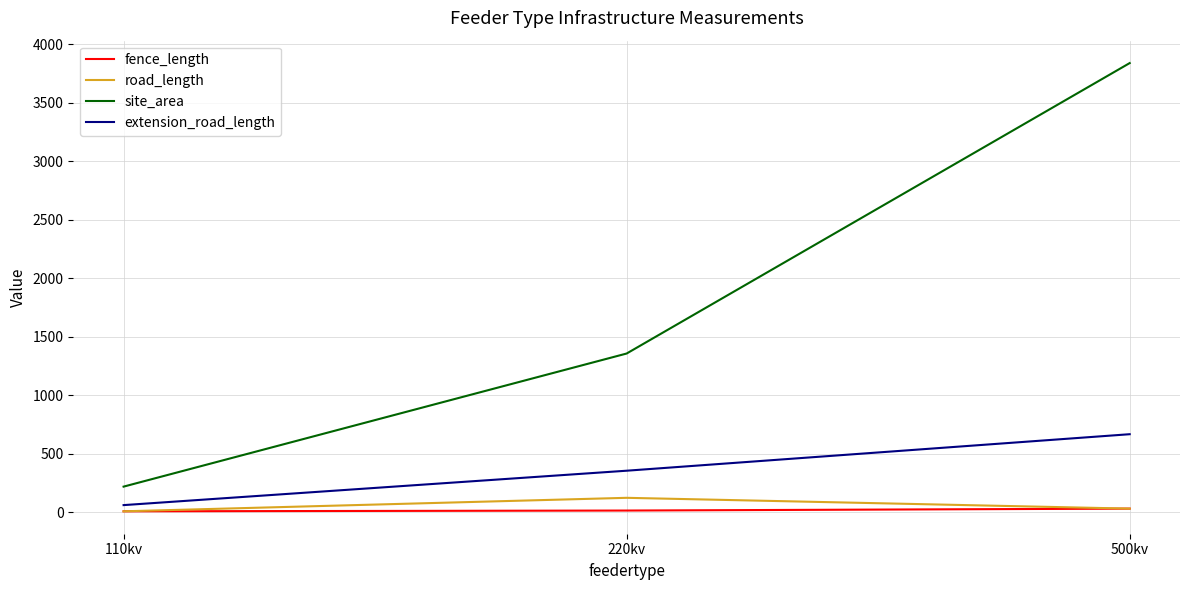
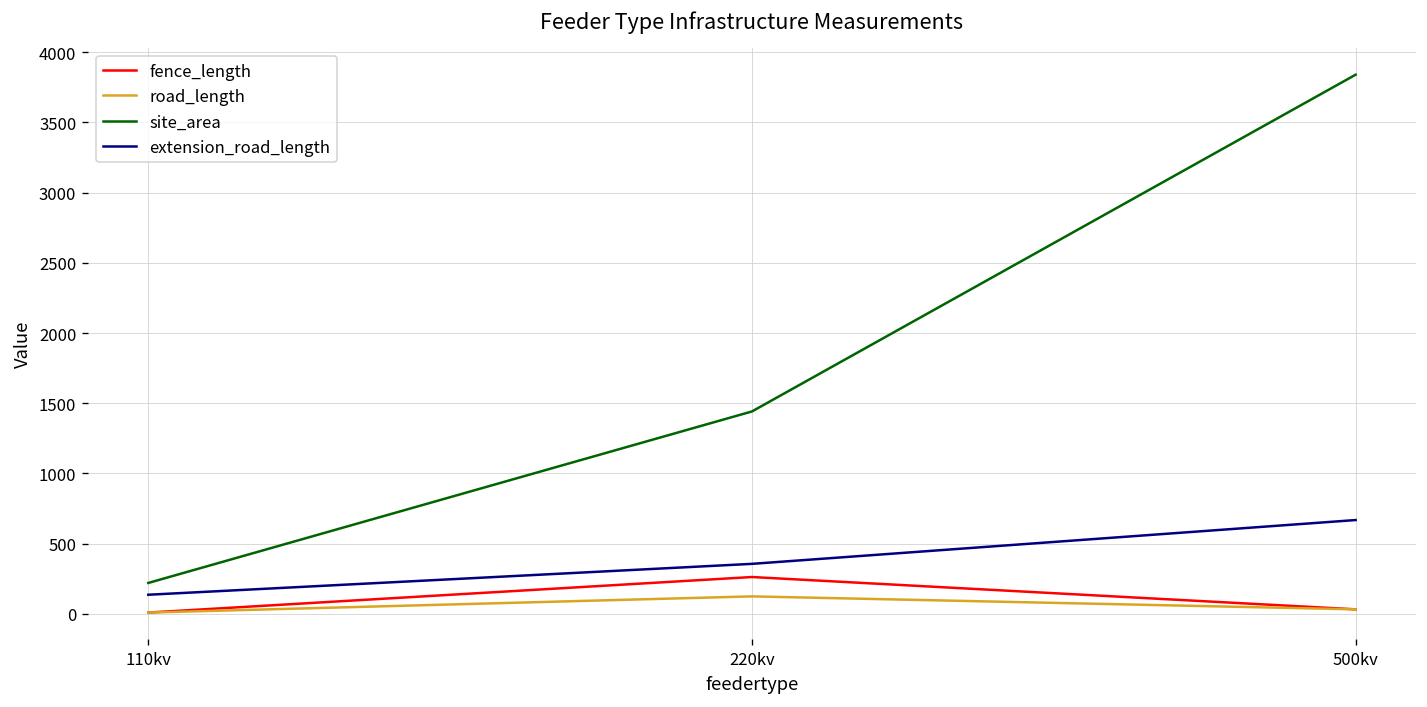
  {
    "fence_length": {
-     "220kv": 20
+     "220kv": 260
    },
    "road_length": {
      "220kv": 120
    },
    "site_area": {
      "110kv": 220,
-     "220kv": 1360,
+     "220kv": 1440,
      "500kv": 3840
    },
    "extension_road_length": {
-     "110kv": 60,
+     "110kv": 140,
      "220kv": 360,
      "500kv": 670
    }
  }
